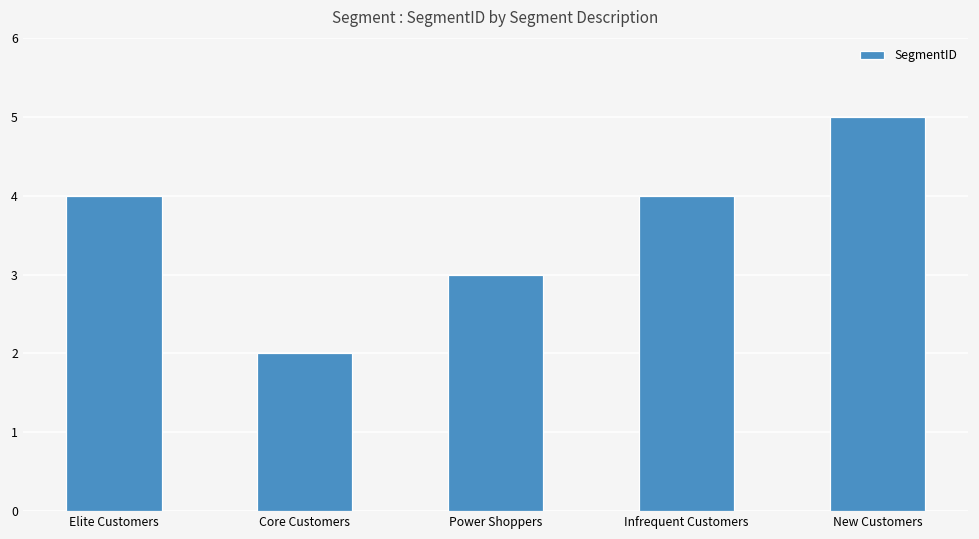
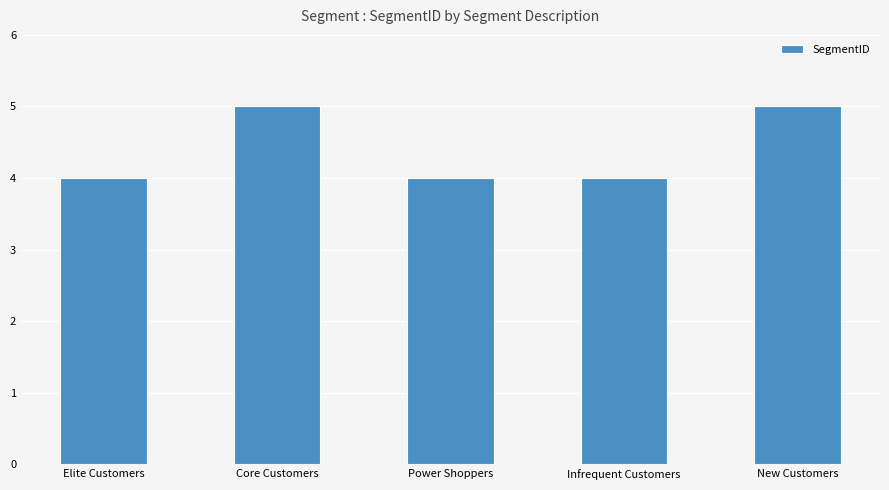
  {
    "Elite Customers": 4,
-   "Core Customers": 2,
-   "Power Shoppers": 3,
+   "Core Customers": 5,
+   "Power Shoppers": 4,
    "Infrequent Customers": 4,
    "New Customers": 5
  }
